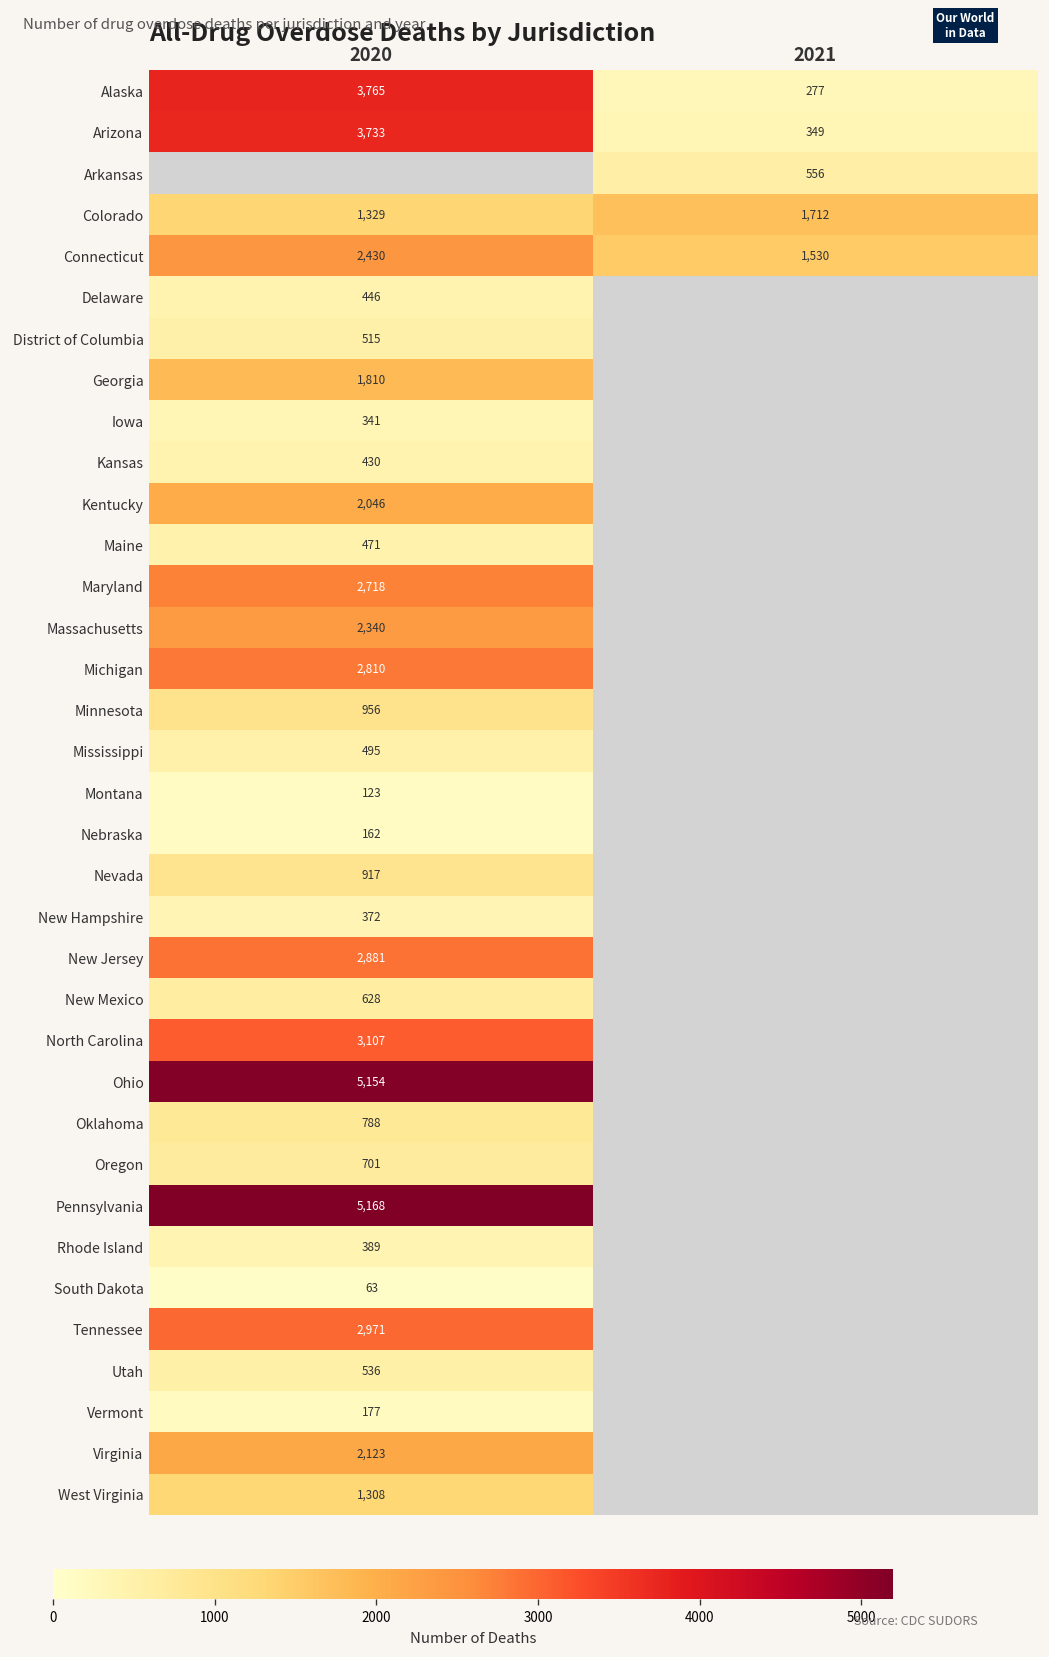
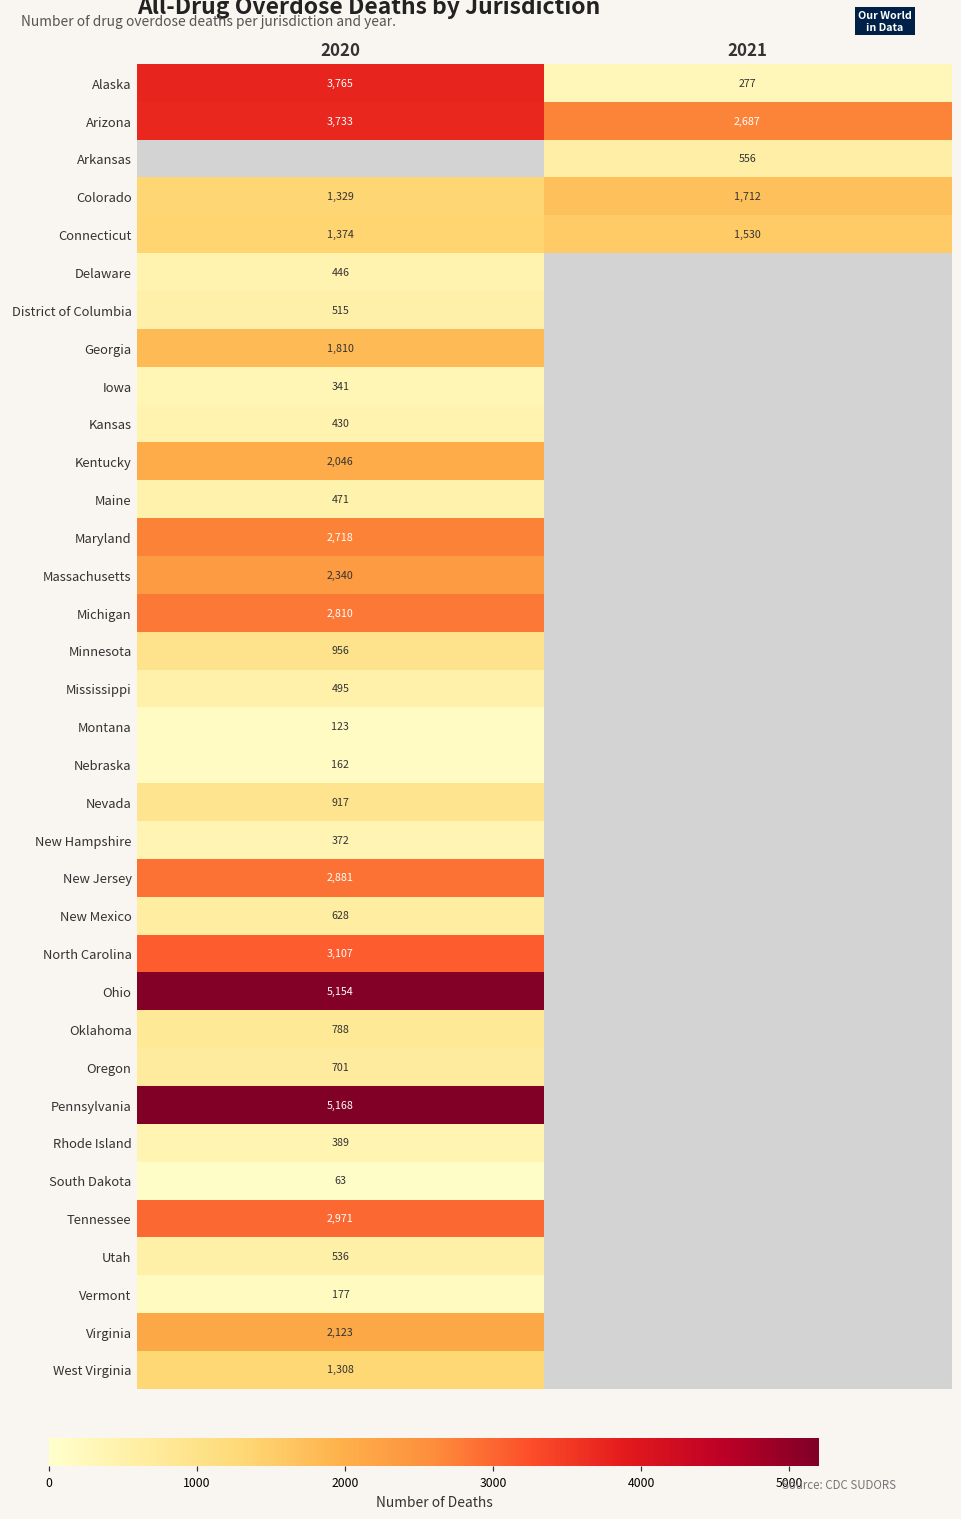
  {
    "Alaska": {
      "2020": "3,765",
      "2021": "277"
    },
    "Arizona": {
      "2020": "3,733",
-     "2021": "349"
+     "2021": "2,687"
    },
    "Arkansas": {
      "2021": "556"
    },
    "Colorado": {
      "2020": "1,329",
      "2021": "1,712"
    },
    "Connecticut": {
-     "2020": "2,430",
+     "2020": "1,374",
      "2021": "1,530"
    },
    "Delaware": {
      "2020": "446"
    },
    "District of Columbia": {
      "2020": "515"
    },
    "Georgia": {
      "2020": "1,810"
    },
    "Iowa": {
      "2020": "341"
    },
    "Kansas": {
      "2020": "430"
    },
    "Kentucky": {
      "2020": "2,046"
    },
    "Maine": {
      "2020": "471"
    },
    "Maryland": {
      "2020": "2,718"
    },
    "Massachusetts": {
      "2020": "2,340"
    },
    "Michigan": {
      "2020": "2,810"
    },
    "Minnesota": {
      "2020": "956"
    },
    "Mississippi": {
      "2020": "495"
    },
    "Montana": {
      "2020": "123"
    },
    "Nebraska": {
      "2020": "162"
    },
    "Nevada": {
      "2020": "917"
    },
    "New Hampshire": {
      "2020": "372"
    },
    "New Jersey": {
      "2020": "2,881"
    },
    "New Mexico": {
      "2020": "628"
    },
    "North Carolina": {
      "2020": "3,107"
    },
    "Ohio": {
      "2020": "5,154"
    },
    "Oklahoma": {
      "2020": "788"
    },
    "Oregon": {
      "2020": "701"
    },
    "Pennsylvania": {
      "2020": "5,168"
    },
    "Rhode Island": {
      "2020": "389"
    },
    "South Dakota": {
      "2020": "63"
    },
    "Tennessee": {
      "2020": "2,971"
    },
    "Utah": {
      "2020": "536"
    },
    "Vermont": {
      "2020": "177"
    },
    "Virginia": {
      "2020": "2,123"
    },
    "West Virginia": {
      "2020": "1,308"
    }
  }
